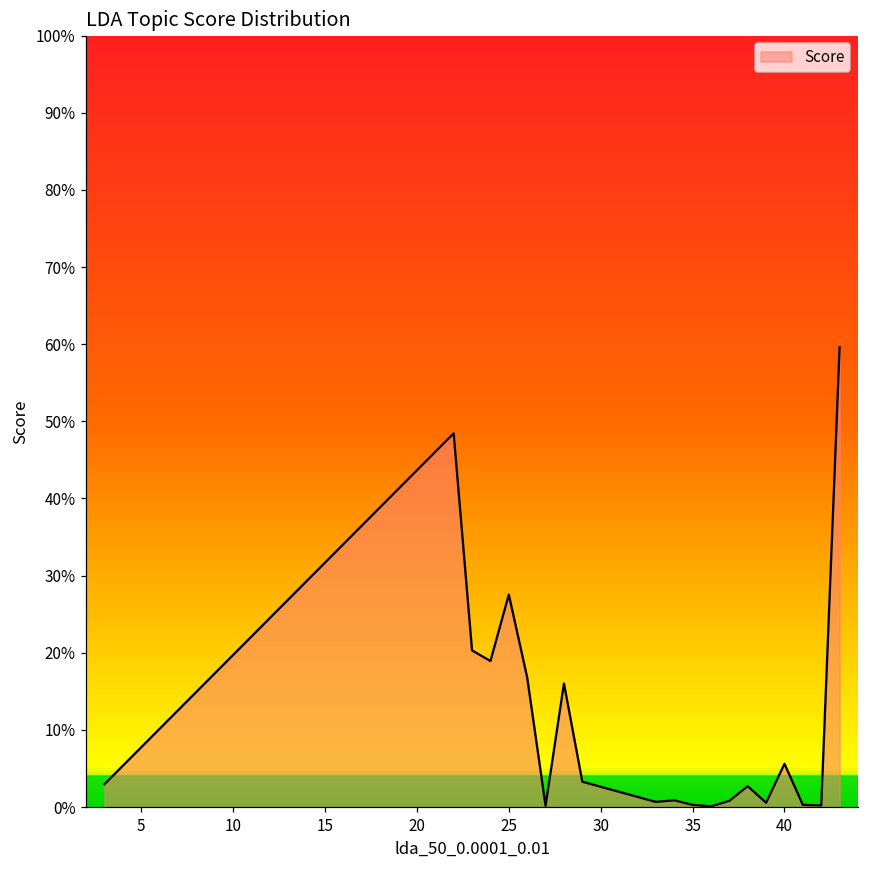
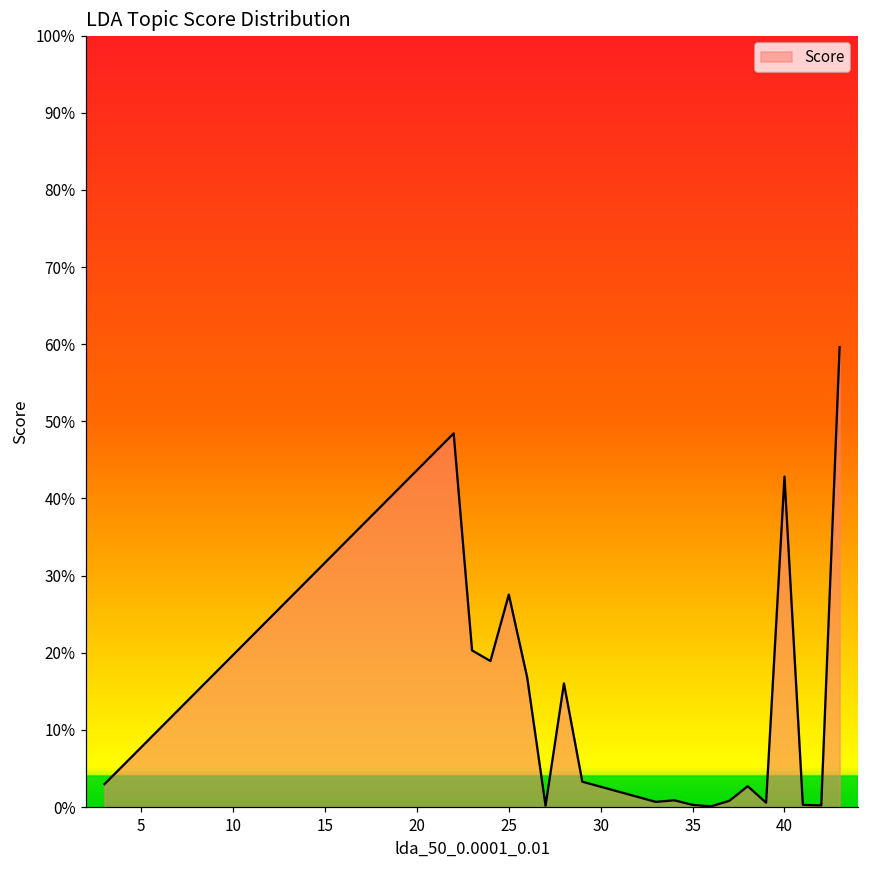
  {
    "25": "28%",
-   "40": "6%"
+   "40": "43%"
  }
